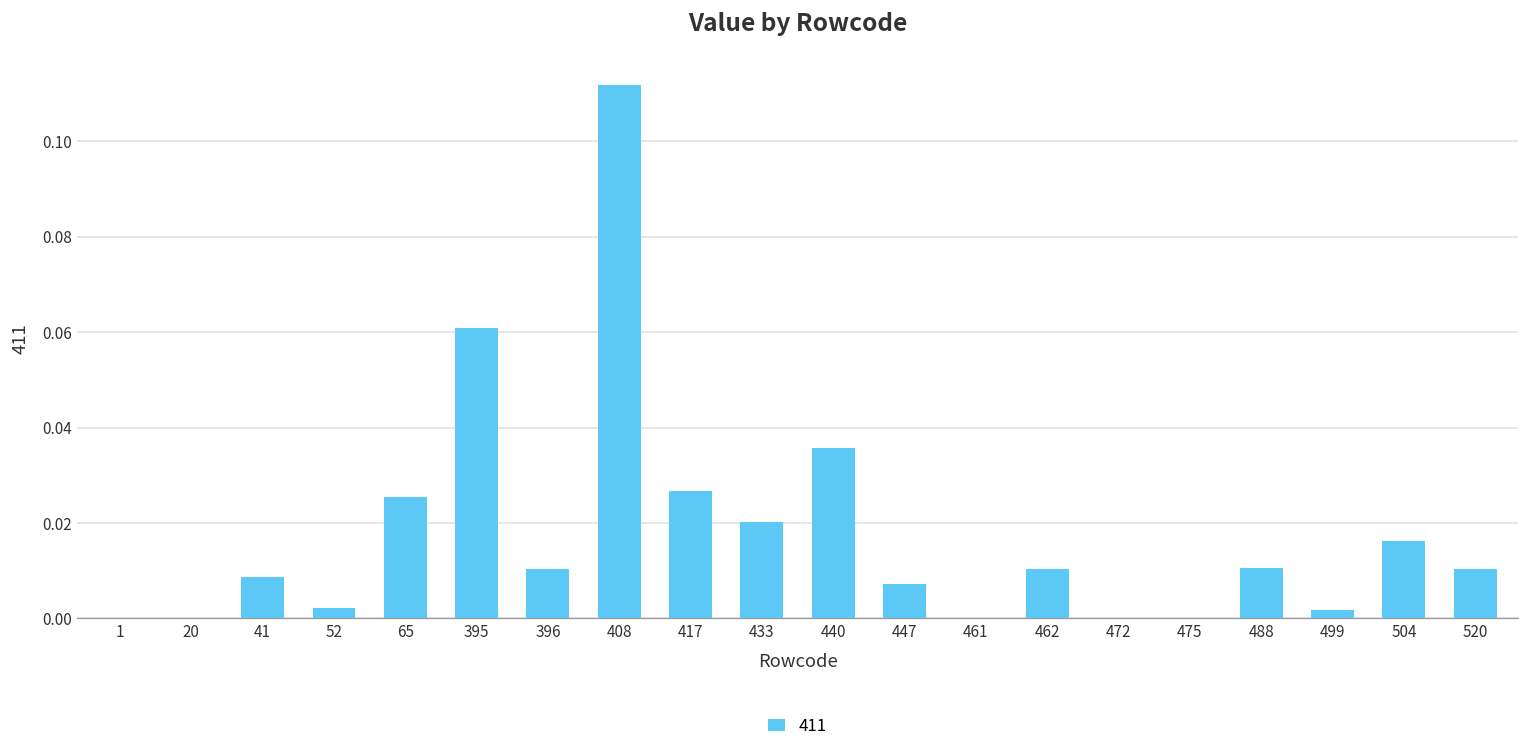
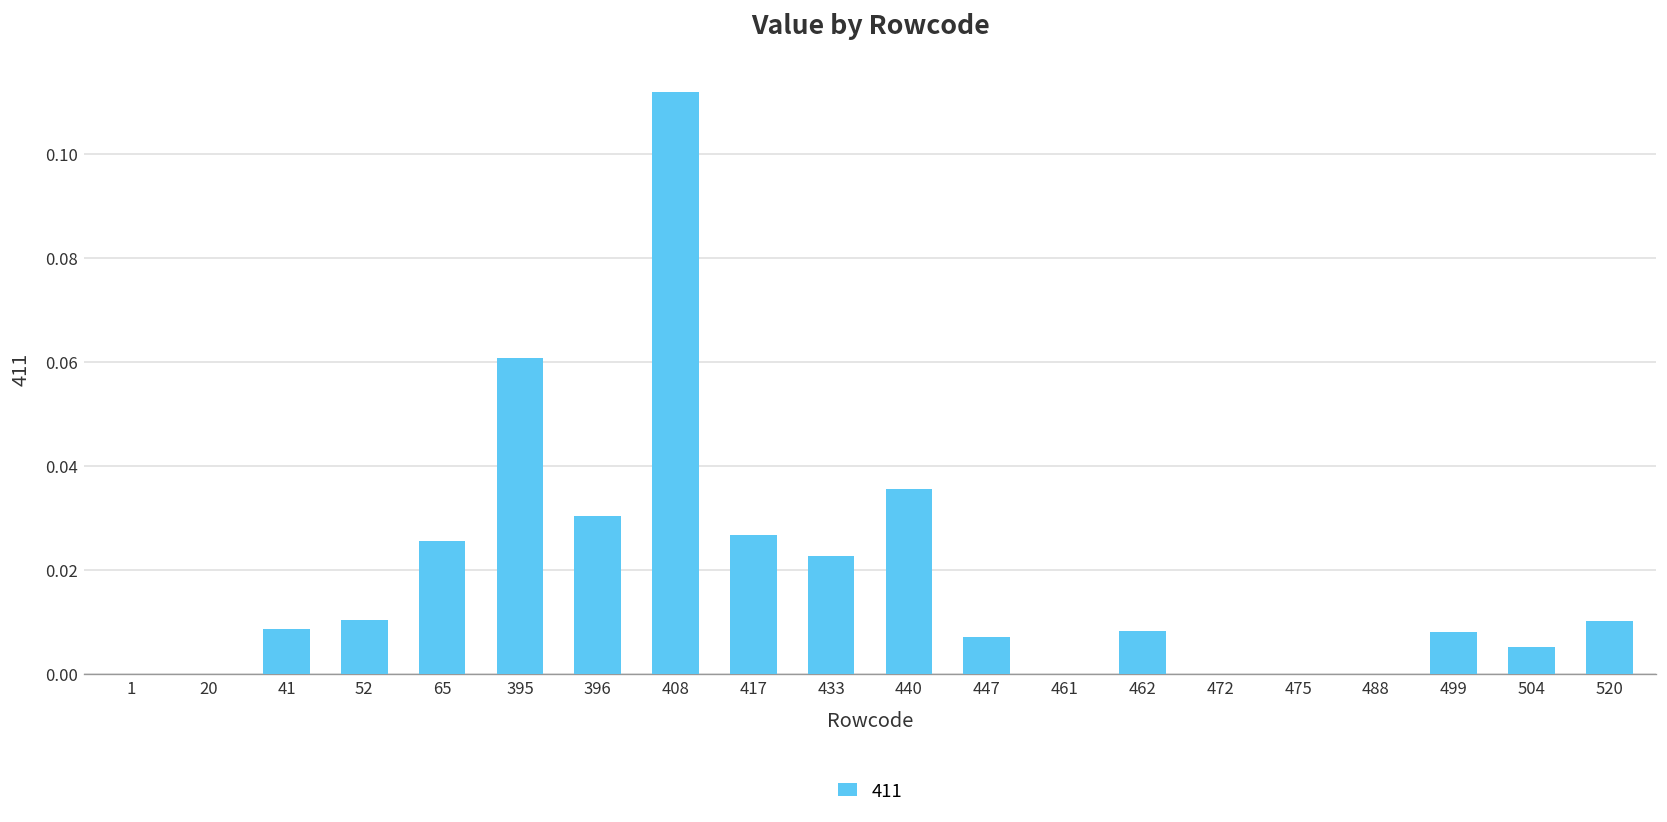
  {
    "41": 0.009,
-   "52": 0.002,
+   "52": 0.010,
    "65": 0.026,
    "395": 0.061,
-   "396": 0.010,
+   "396": 0.030,
    "408": 0.112,
    "417": 0.027,
-   "433": 0.020,
+   "433": 0.023,
    "440": 0.036,
    "447": 0.007,
    "461": 0.000,
-   "462": 0.010,
+   "462": 0.008,
    "472": 0.000,
    "475": 0.000,
-   "488": 0.011,
-   "499": 0.002,
-   "504": 0.016,
+   "488": 0.000,
+   "499": 0.008,
+   "504": 0.005,
    "520": 0.010
  }
